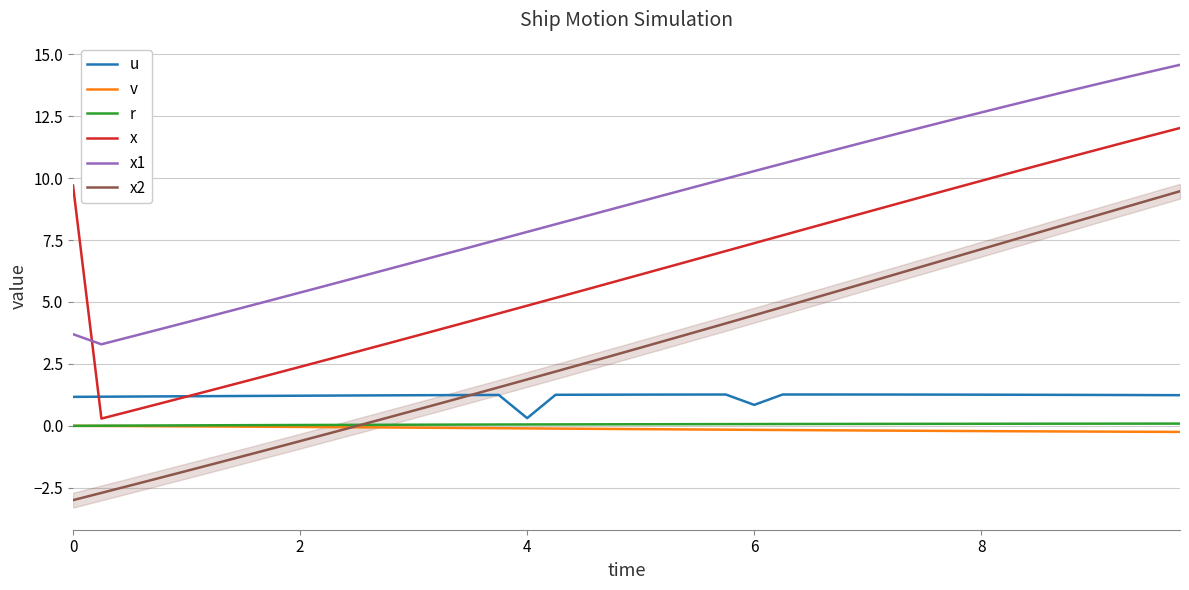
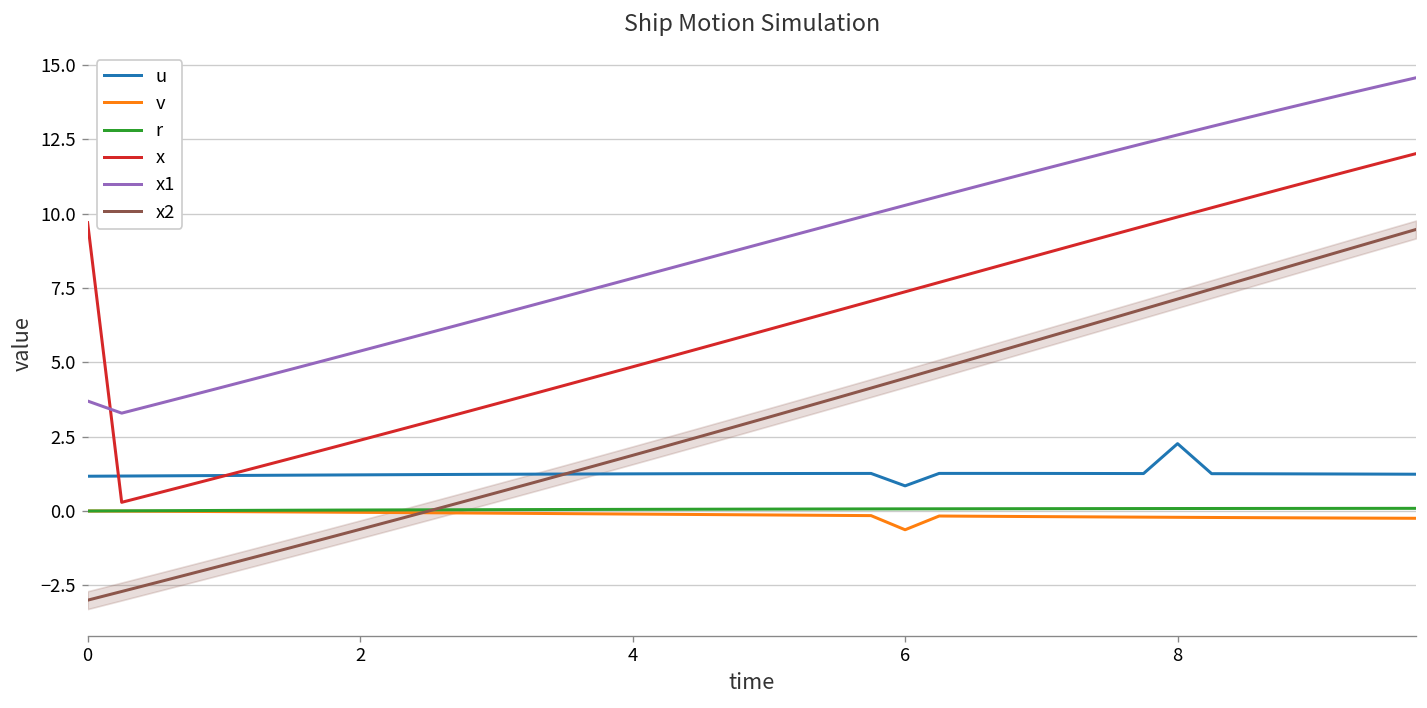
  {
    "u": {
      "0": 1.2,
      "2": 1.2,
-     "4": 0.3,
+     "4": 1.3,
      "6": 0.8,
-     "8": 1.3
+     "8": 2.3
    },
    "v": {
      "4": -0.1,
-     "6": -0.2,
+     "6": -0.6,
      "8": -0.2
    },
    "r": {
      "4": 0.1,
      "6": 0.1,
      "8": 0.1
    },
    "x": {
      "0": 9.7,
      "2": 2.4,
      "4": 4.9,
      "6": 7.4,
      "8": 9.9
    },
    "x1": {
      "0": 3.7,
      "2": 5.4,
      "4": 7.8,
      "6": 10.3,
      "8": 12.7
    }
  }
